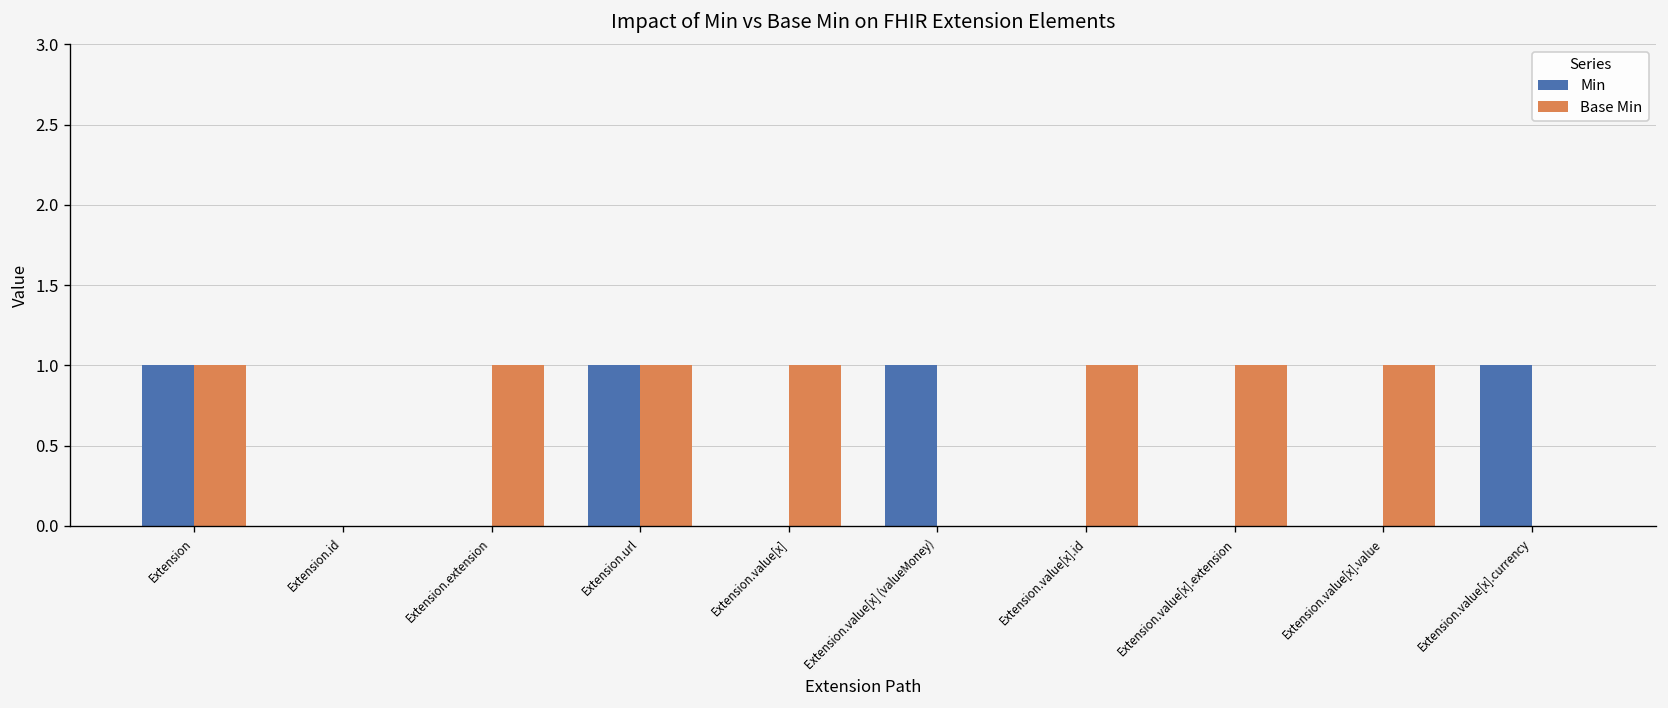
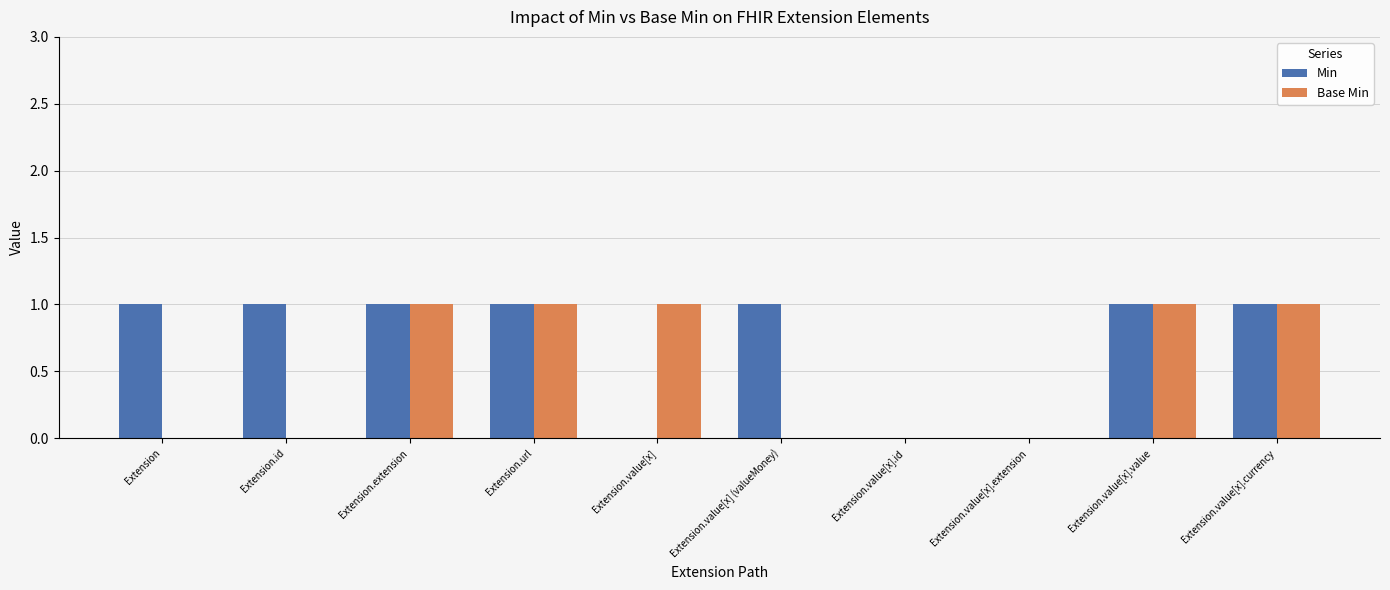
  {
    "Min": {
      "Extension": 1,
-     "Extension.id": 0,
-     "Extension.extension": 0,
+     "Extension.id": 1,
+     "Extension.extension": 1,
      "Extension.url": 1,
      "Extension.value[x]": 0,
      "Extension.value[x] (valueMoney)": 1,
      "Extension.value[x].id": 0,
      "Extension.value[x].extension": 0,
-     "Extension.value[x].value": 0,
+     "Extension.value[x].value": 1,
      "Extension.value[x].currency": 1
    },
    "Base Min": {
-     "Extension": 1,
+     "Extension": 0,
      "Extension.id": 0,
      "Extension.extension": 1,
      "Extension.url": 1,
      "Extension.value[x]": 1,
      "Extension.value[x] (valueMoney)": 0,
-     "Extension.value[x].id": 1,
-     "Extension.value[x].extension": 1,
+     "Extension.value[x].id": 0,
+     "Extension.value[x].extension": 0,
      "Extension.value[x].value": 1,
-     "Extension.value[x].currency": 0
+     "Extension.value[x].currency": 1
    }
  }
